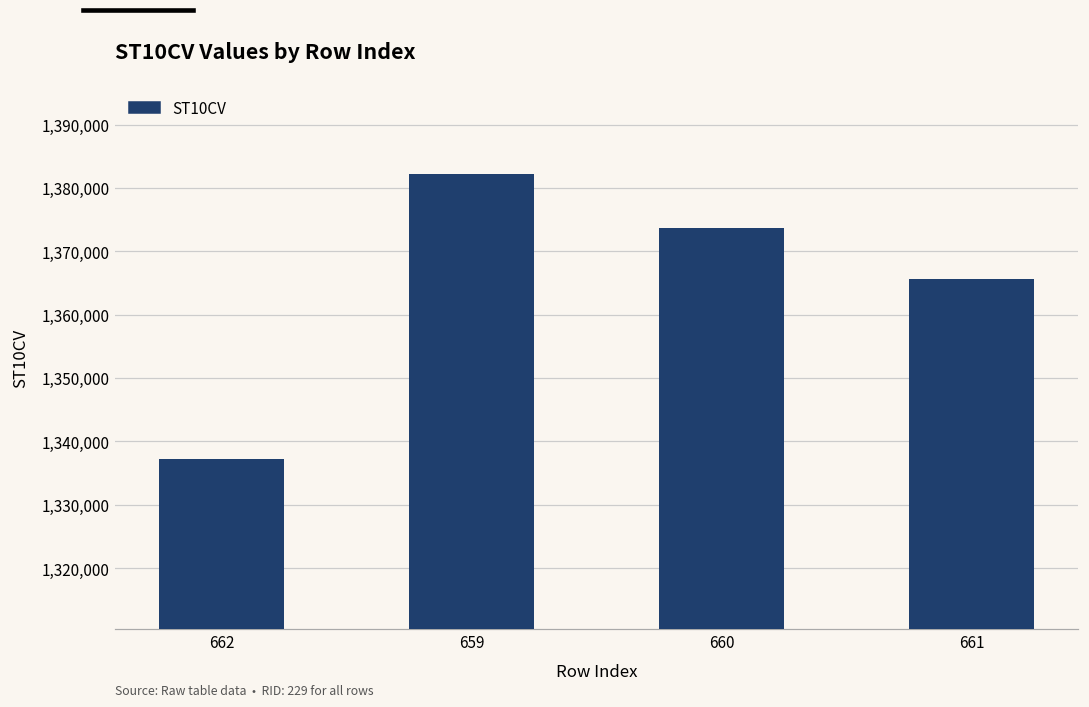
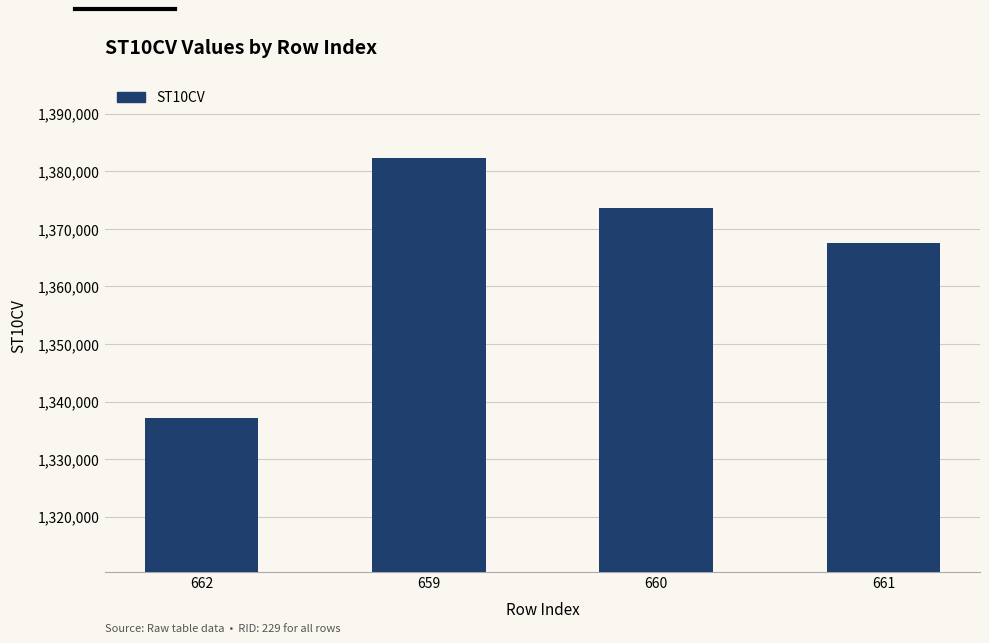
  {
    "659": "1,382,000",
    "660": "1,374,000",
-   "661": "1,366,000"
+   "661": "1,368,000"
  }
